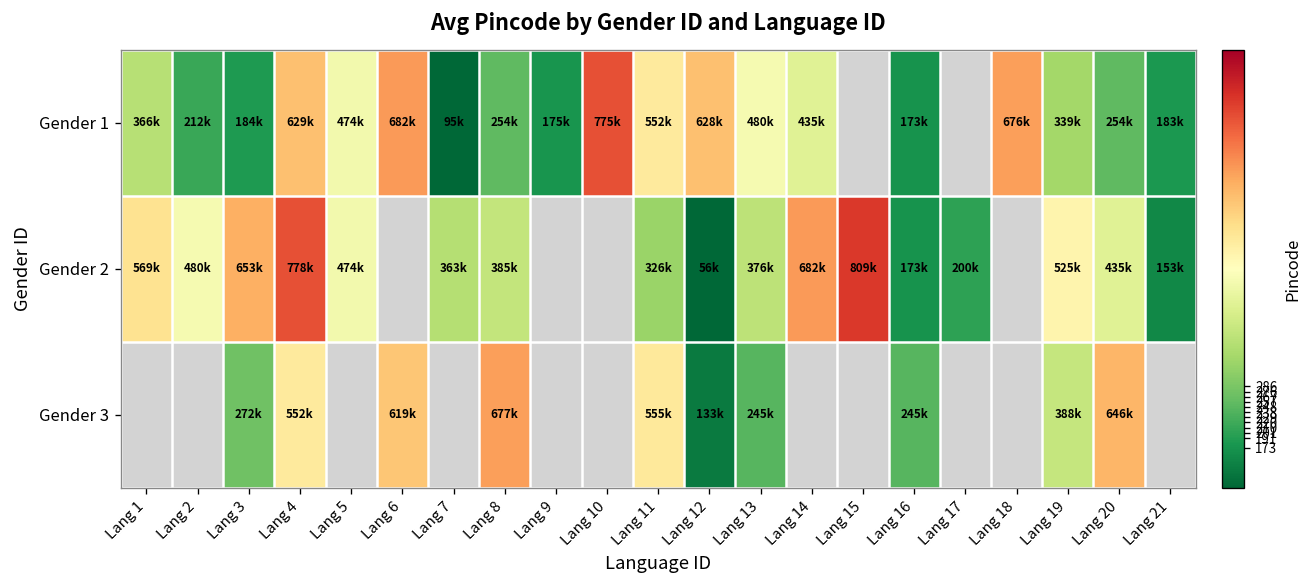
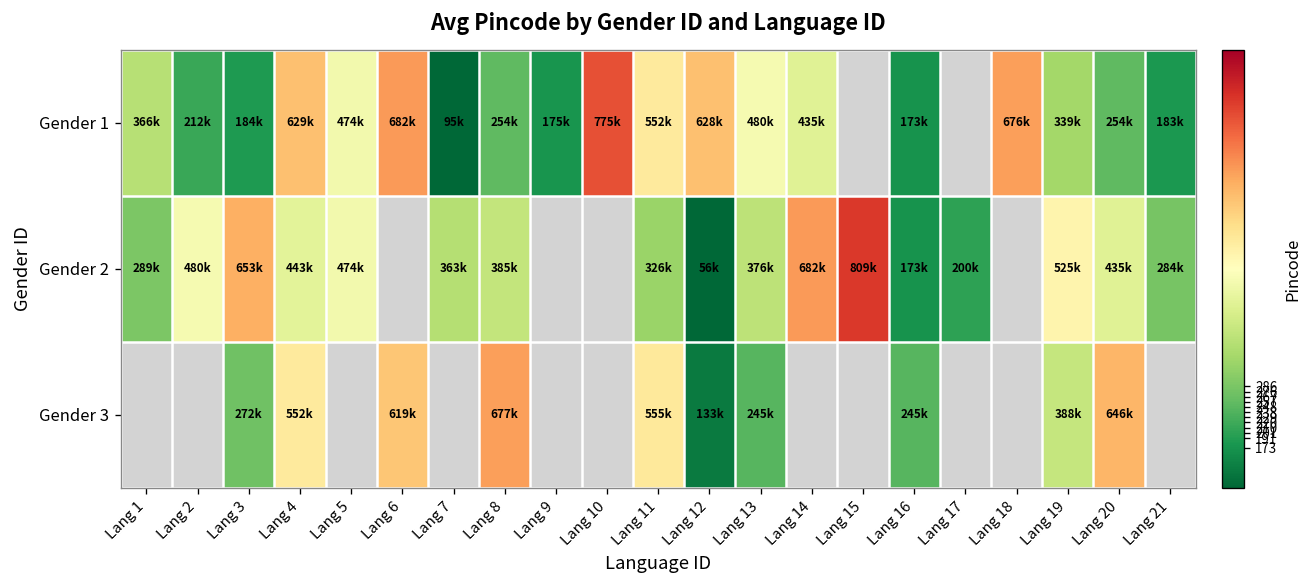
  {
    "Gender 1": {
      "Lang 1": "366k",
      "Lang 2": "212k",
      "Lang 3": "184k",
      "Lang 4": "629k",
      "Lang 5": "474k",
      "Lang 6": "682k",
      "Lang 7": "95k",
      "Lang 8": "254k",
      "Lang 9": "175k",
      "Lang 10": "775k",
      "Lang 11": "552k",
      "Lang 12": "628k",
      "Lang 13": "480k",
      "Lang 14": "435k",
      "Lang 16": "173k",
      "Lang 18": "676k",
      "Lang 19": "339k",
      "Lang 20": "254k",
      "Lang 21": "183k"
    },
    "Gender 2": {
-     "Lang 1": "569k",
+     "Lang 1": "289k",
      "Lang 2": "480k",
      "Lang 3": "653k",
-     "Lang 4": "778k",
+     "Lang 4": "443k",
      "Lang 5": "474k",
      "Lang 7": "363k",
      "Lang 8": "385k",
      "Lang 11": "326k",
      "Lang 12": "56k",
      "Lang 13": "376k",
      "Lang 14": "682k",
      "Lang 15": "809k",
      "Lang 16": "173k",
      "Lang 17": "200k",
      "Lang 19": "525k",
      "Lang 20": "435k",
-     "Lang 21": "153k"
+     "Lang 21": "284k"
    },
    "Gender 3": {
      "Lang 3": "272k",
      "Lang 4": "552k",
      "Lang 6": "619k",
      "Lang 8": "677k",
      "Lang 11": "555k",
      "Lang 12": "133k",
      "Lang 13": "245k",
      "Lang 16": "245k",
      "Lang 19": "388k",
      "Lang 20": "646k"
    }
  }
